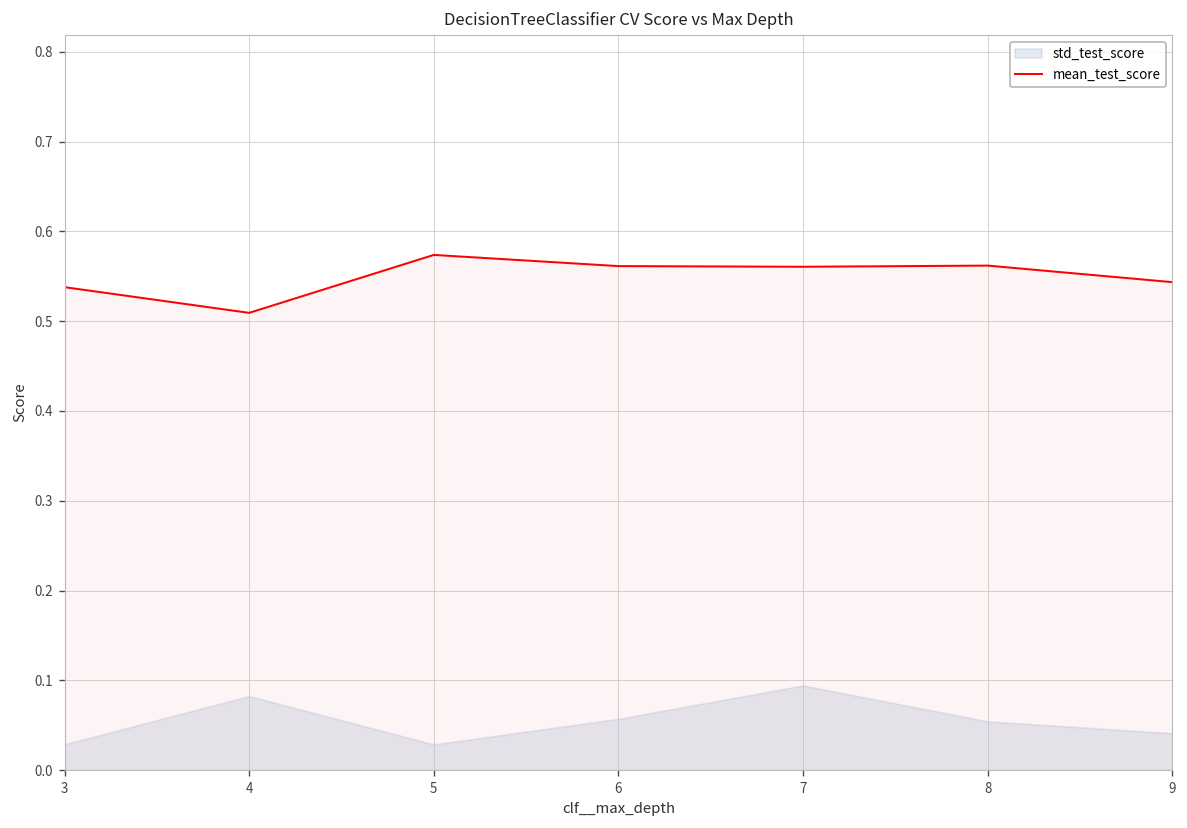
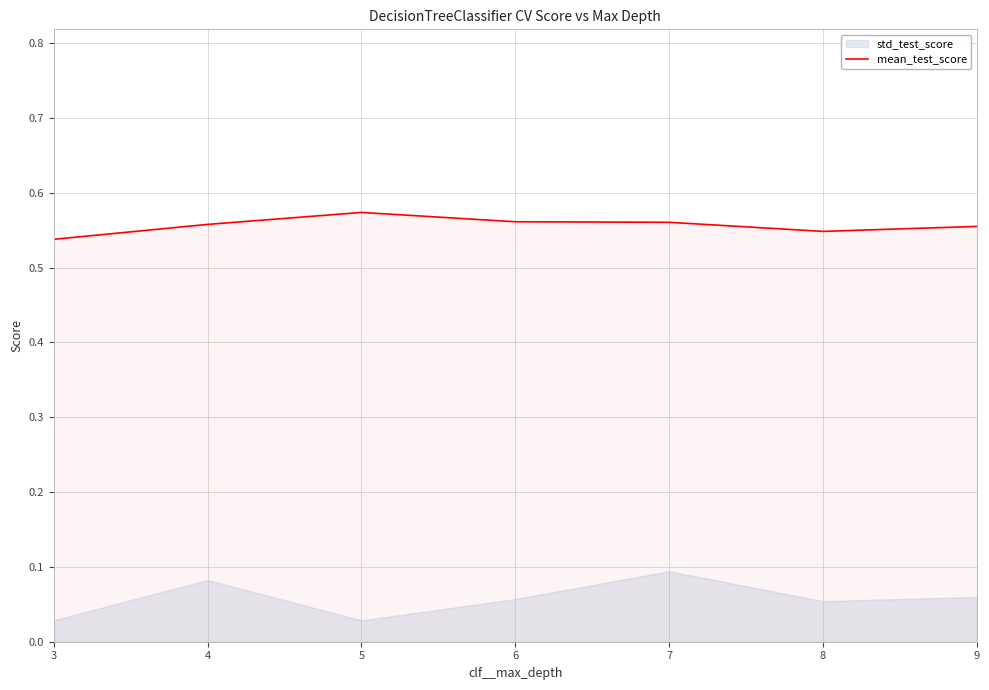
  {
    "mean_test_score": {
      "3": 0.54,
-     "4": 0.51,
+     "4": 0.56,
      "5": 0.57,
      "6": 0.56,
      "7": 0.56,
-     "8": 0.56,
-     "9": 0.54
+     "8": 0.55,
+     "9": 0.56
    },
    "std_test_score": {
      "3": 0.03,
      "4": 0.08,
      "5": 0.03,
      "6": 0.06,
      "7": 0.09,
      "8": 0.05,
-     "9": 0.04
+     "9": 0.06
    }
  }
